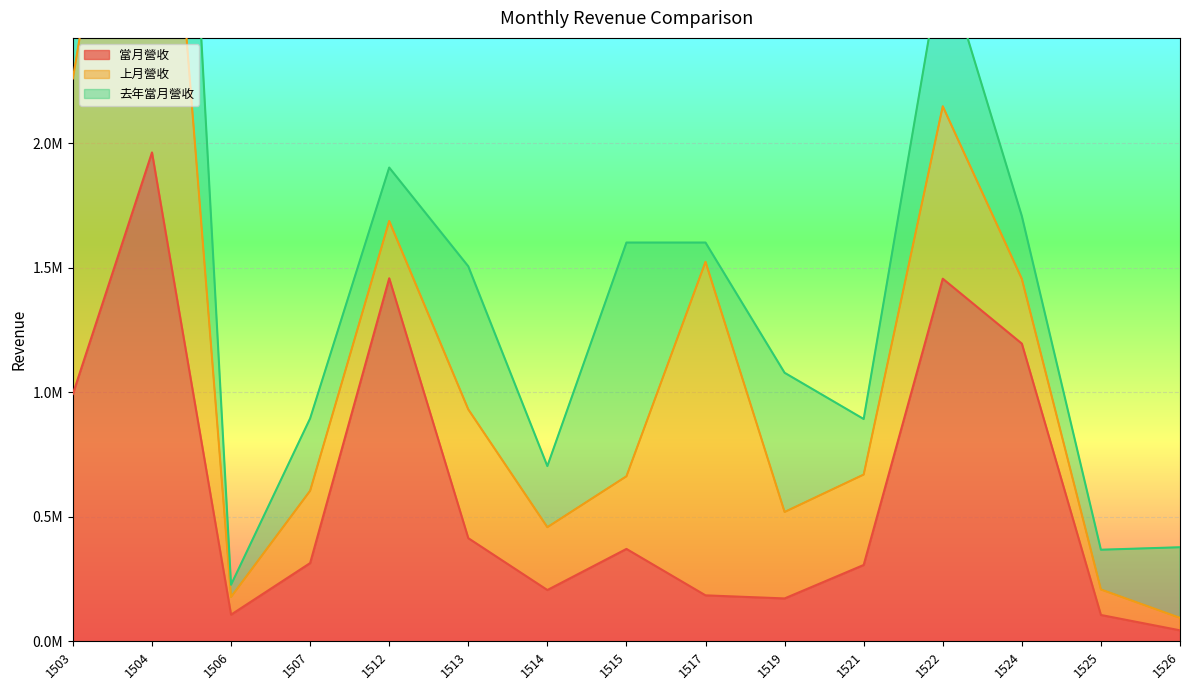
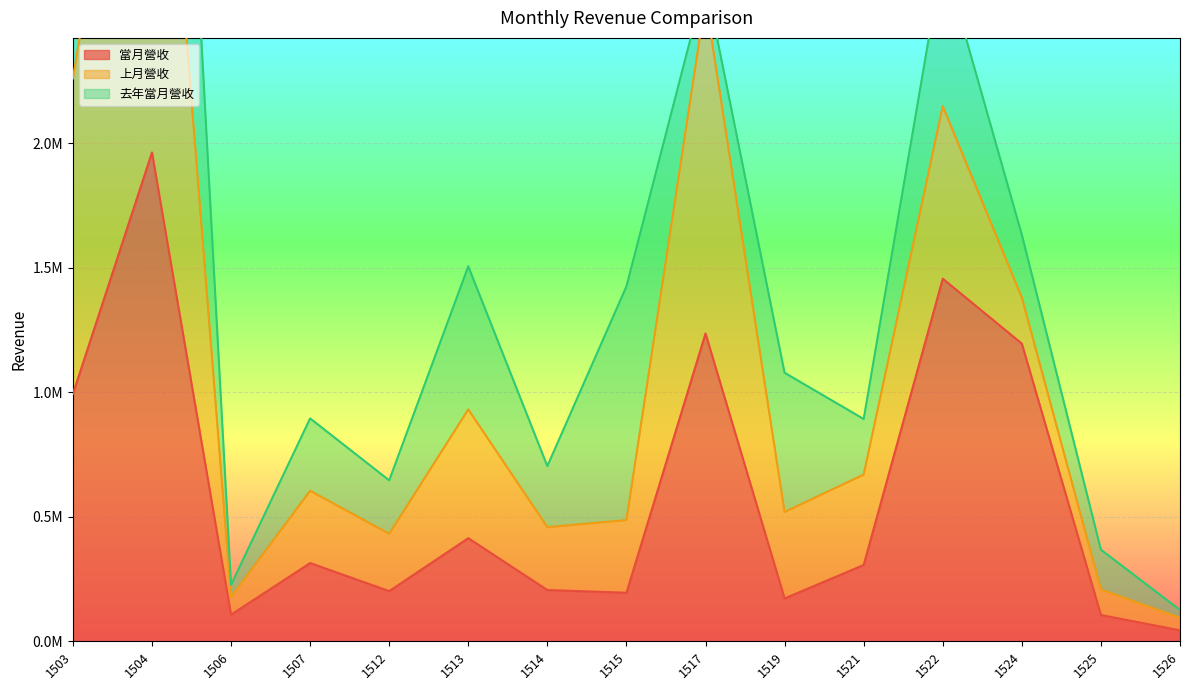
  {
    "當月營收": {
      "1503": 990000,
      "1504": 1960000,
      "1506": 110000,
      "1507": 310000,
-     "1512": 1460000,
+     "1512": 200000,
      "1513": 410000,
      "1514": 210000,
-     "1515": 370000,
-     "1517": 180000,
+     "1515": 190000,
+     "1517": 1240000,
      "1519": 170000,
      "1521": 310000,
      "1522": 1460000,
      "1524": 1190000,
      "1525": 110000,
      "1526": 40000
    },
    "上月營收": {
      "1503": 1270000,
      "1506": 70000,
      "1507": 290000,
      "1512": 230000,
      "1513": 520000,
      "1514": 250000,
      "1515": 290000,
      "1519": 350000,
      "1521": 360000,
      "1522": 690000,
-     "1524": 260000,
+     "1524": 180000,
      "1525": 100000,
      "1526": 50000
    },
    "去年當月營收": {
      "1506": 50000,
      "1507": 290000,
      "1512": 210000,
      "1513": 570000,
      "1514": 250000,
      "1515": 940000,
      "1519": 560000,
      "1521": 220000,
      "1524": 250000,
      "1525": 160000,
-     "1526": 280000
+     "1526": 30000
    }
  }
